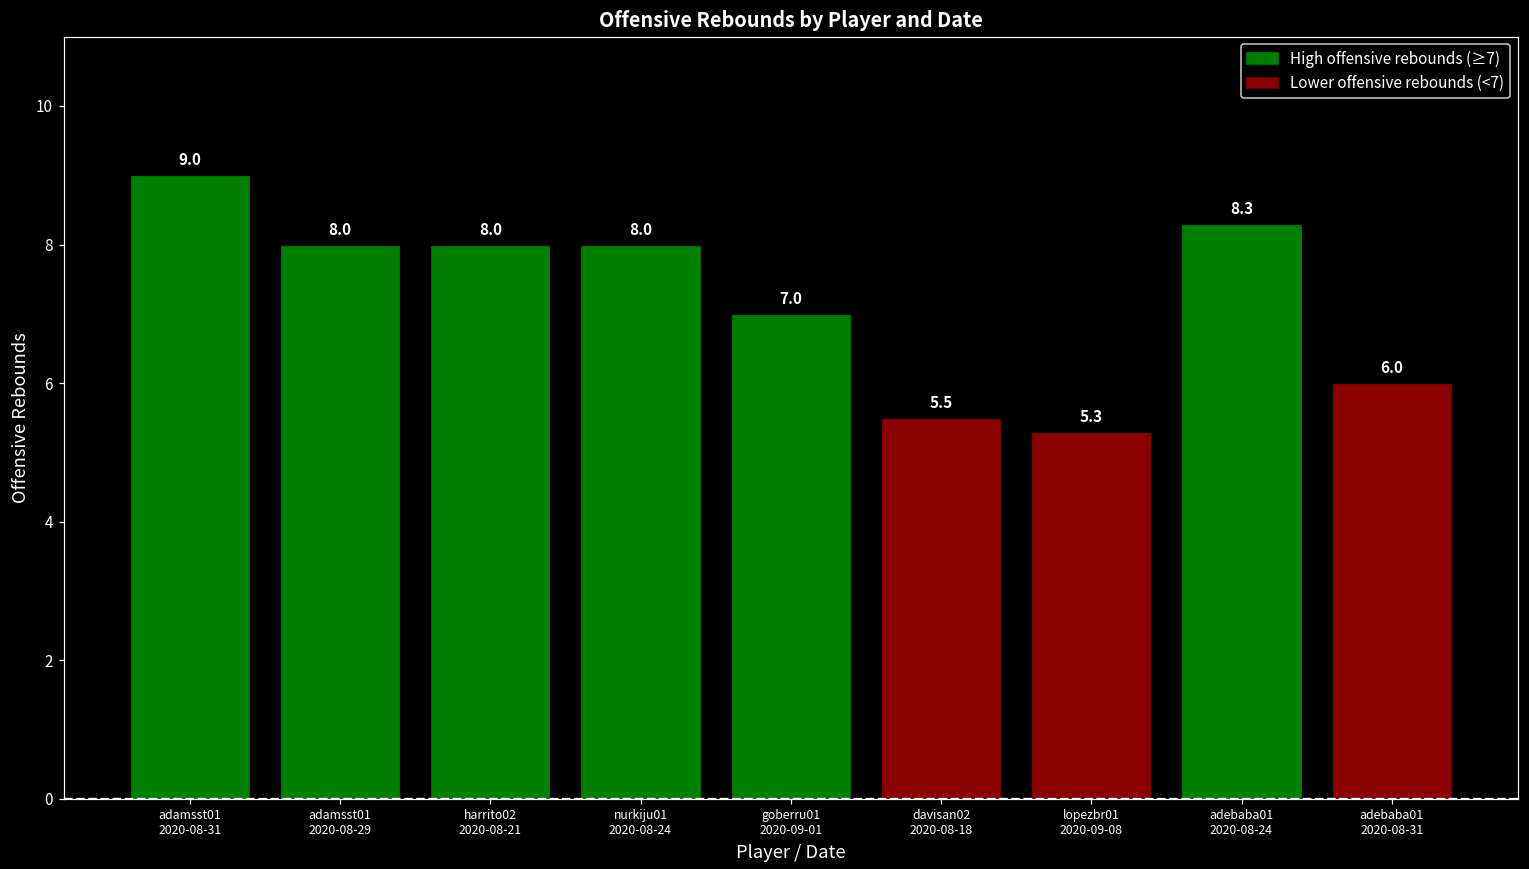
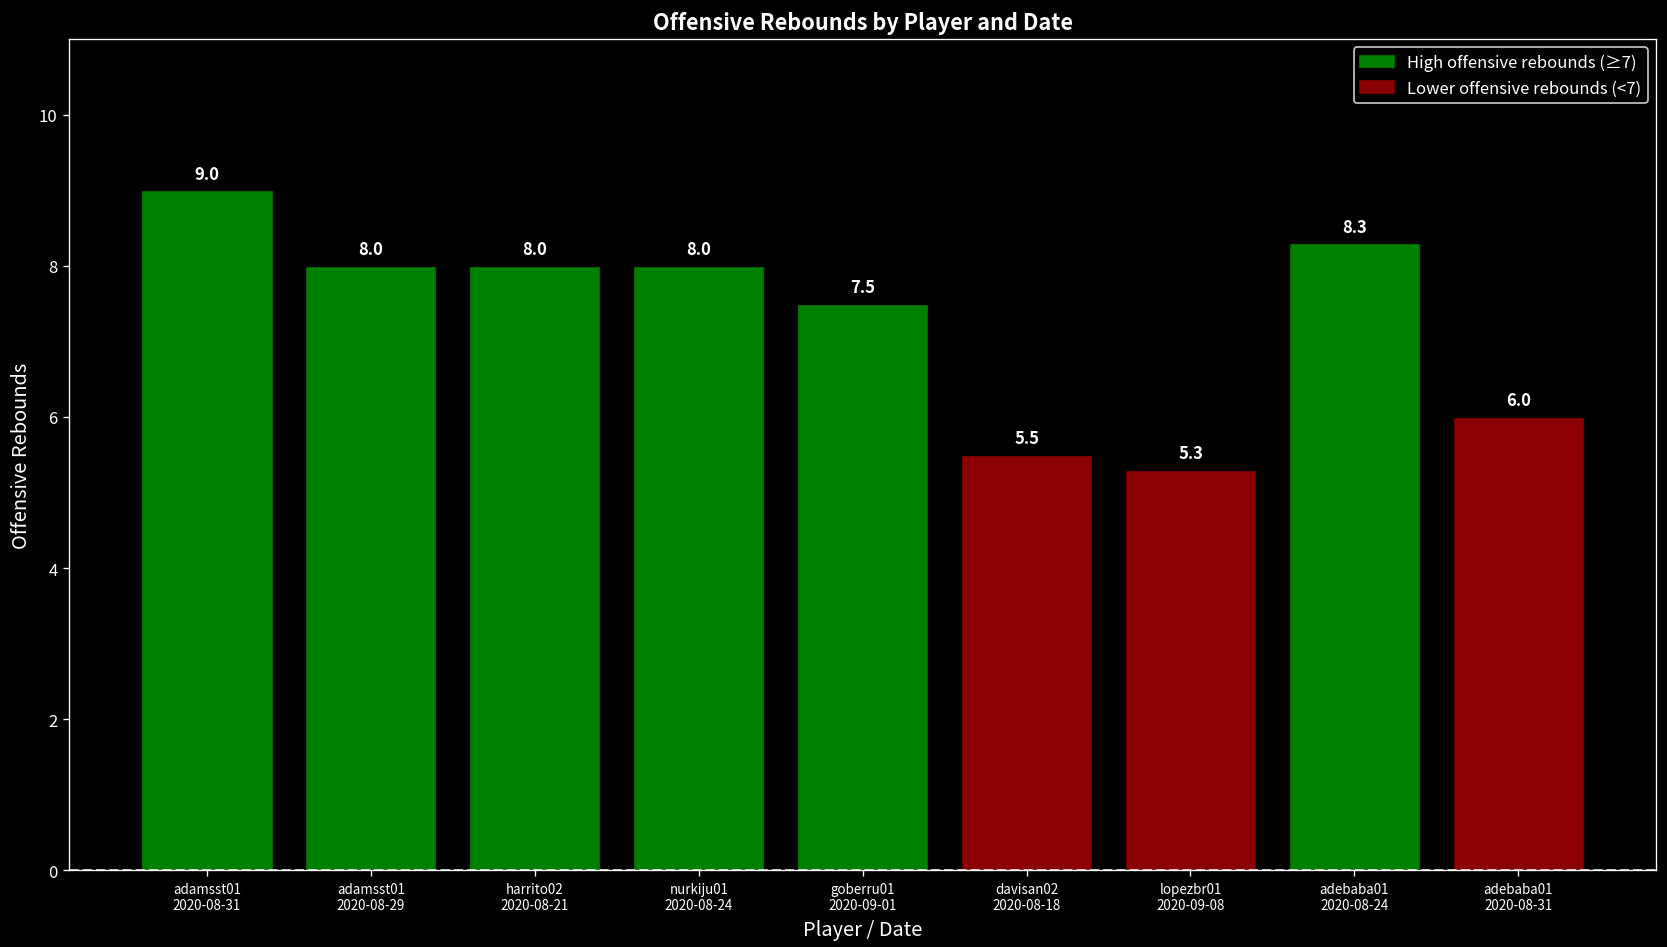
  {
    "adamsst01 2020-08-31": 9.0,
    "adamsst01 2020-08-29": 8.0,
    "harrito02 2020-08-21": 8.0,
    "nurkiju01 2020-08-24": 8.0,
-   "goberru01 2020-09-01": 7.0,
+   "goberru01 2020-09-01": 7.5,
    "davisan02 2020-08-18": 5.5,
    "lopezbr01 2020-09-08": 5.3,
    "adebaba01 2020-08-24": 8.3,
    "adebaba01 2020-08-31": 6.0
  }
